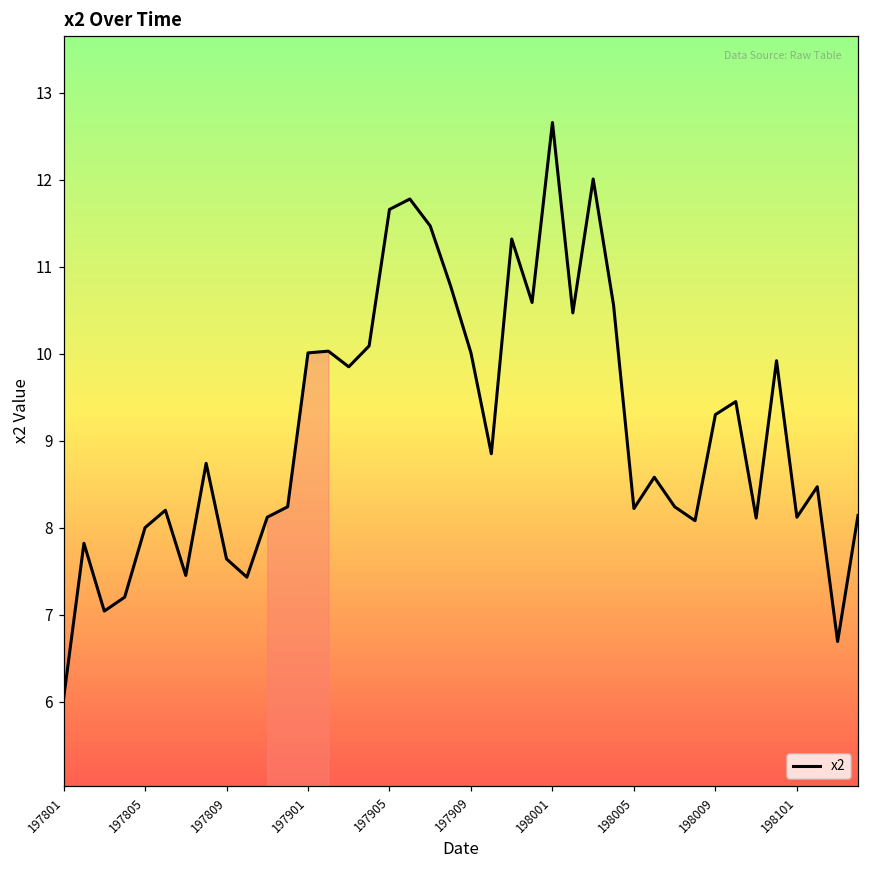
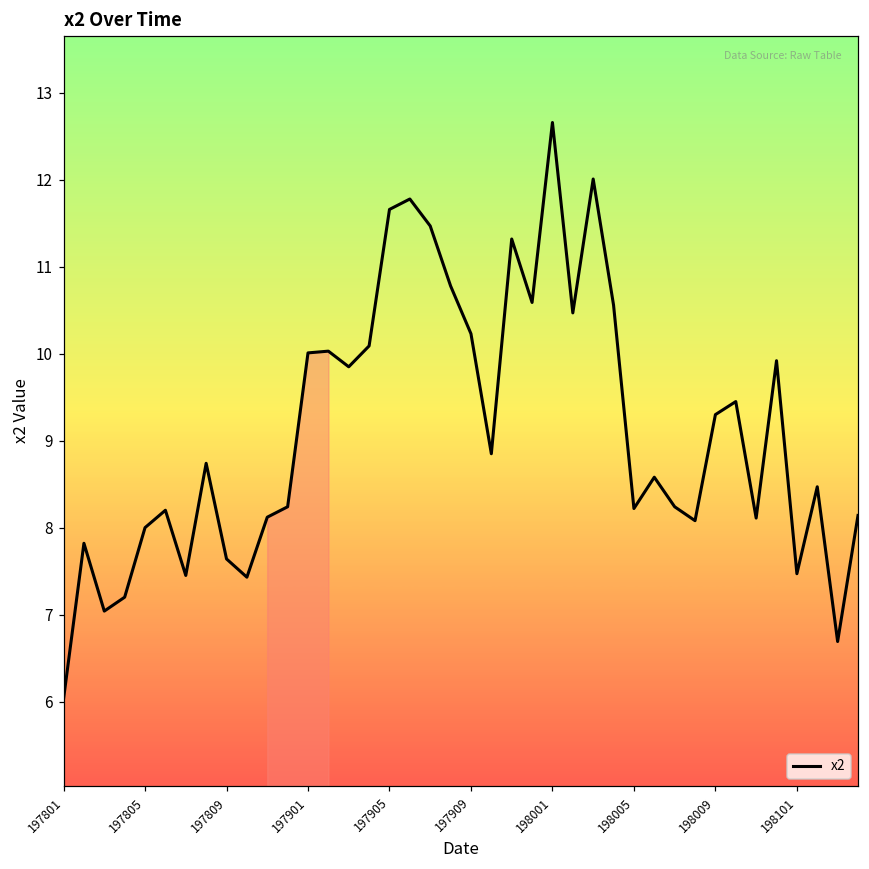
  {
    "x2": {
      "197801": 6.0,
      "197805": 8.0,
      "197809": 7.6,
      "197905": 11.7,
-     "197909": 10.0,
+     "197909": 10.2,
      "198001": 12.7,
      "198005": 8.2,
      "198009": 9.3,
-     "198101": 8.1
+     "198101": 7.5
    }
  }
